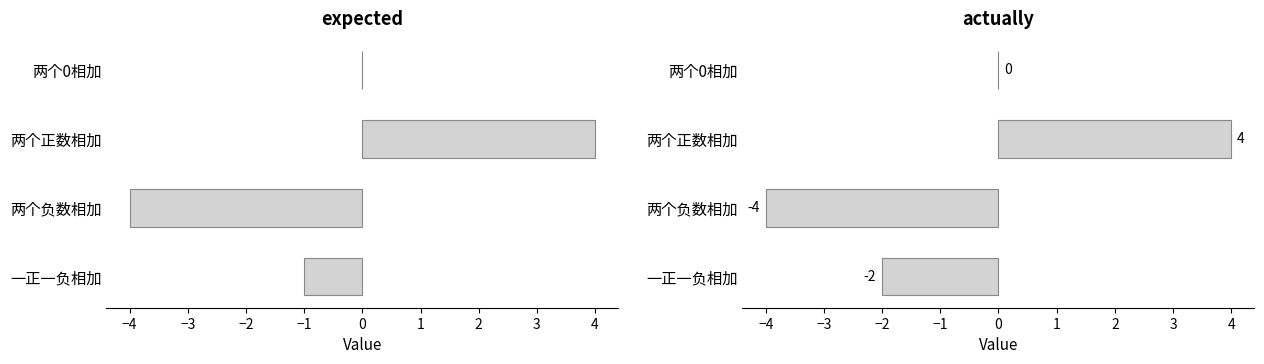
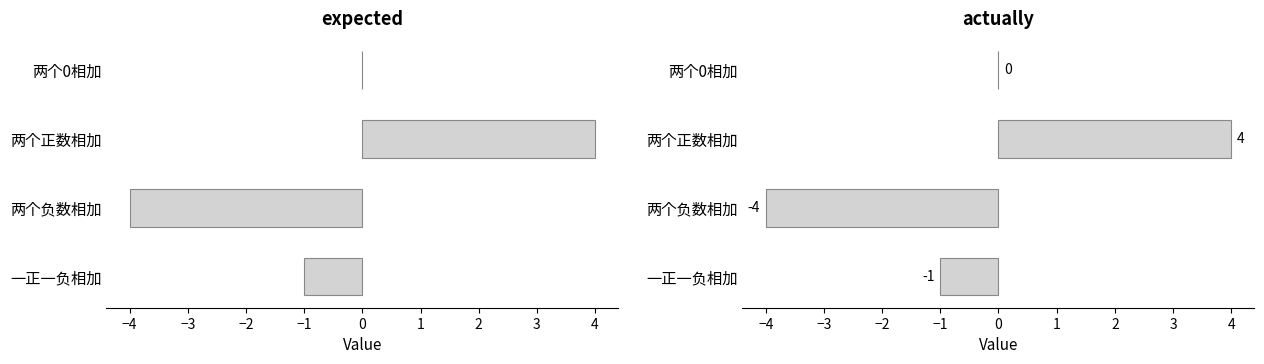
  {
    "expected": {
      "两个0相加": 0.0,
      "两个正数相加": 4.0,
      "两个负数相加": -4.0,
      "一正一负相加": -1.0
    },
    "actually": {
      "两个0相加": 0,
      "两个正数相加": 4,
      "两个负数相加": -4,
-     "一正一负相加": -2
+     "一正一负相加": -1
    }
  }
